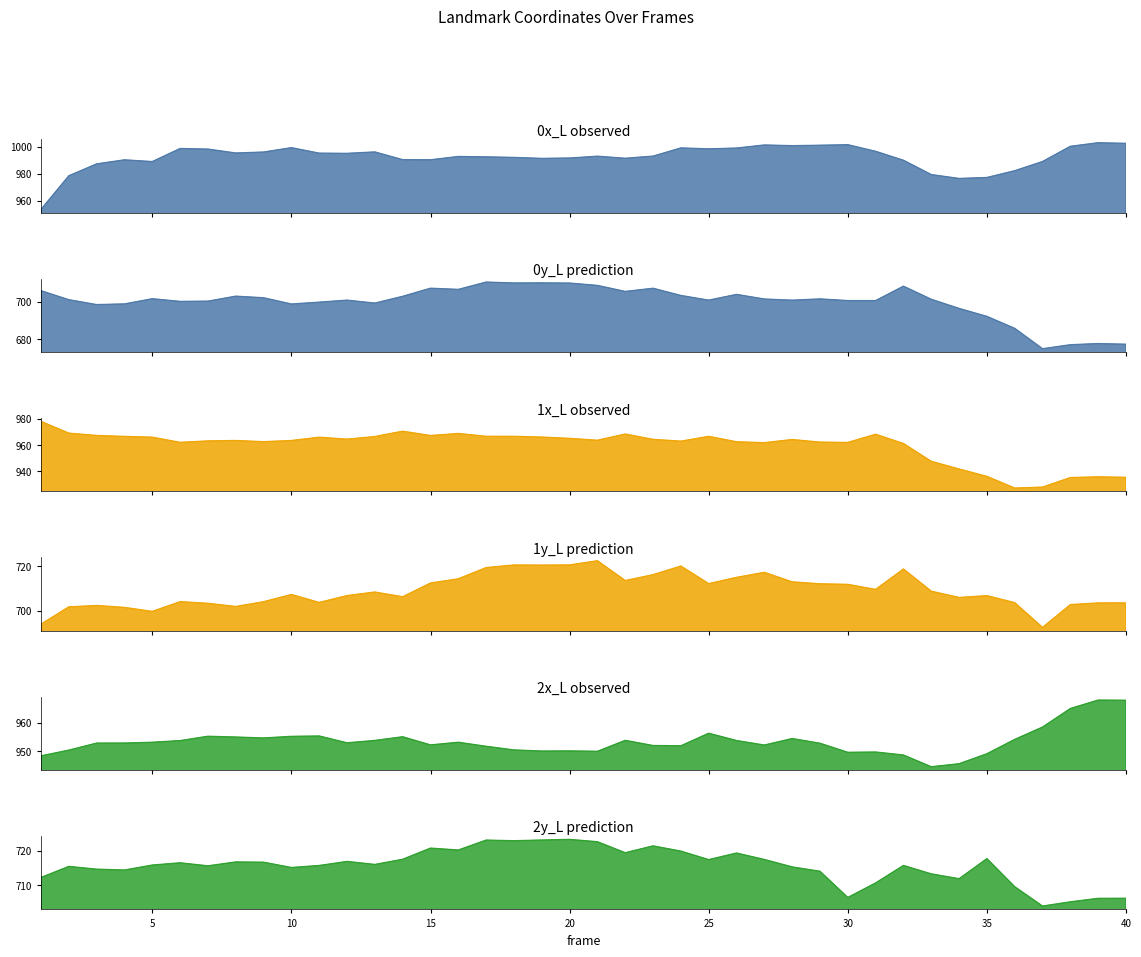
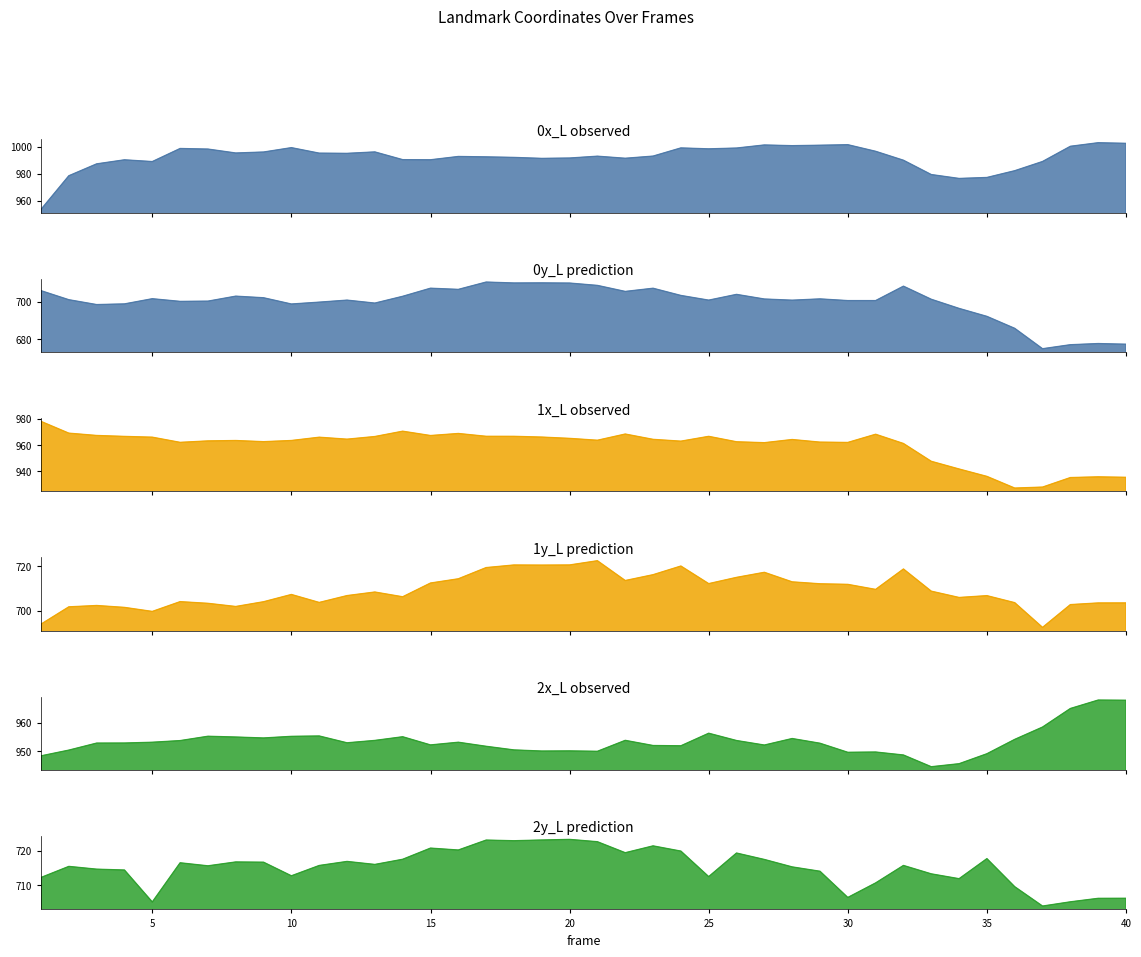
  {
    "2y_L prediction": {
-     "5": 716,
-     "10": 715,
+     "5": 705,
+     "10": 713,
      "15": 721,
      "20": 723,
-     "25": 717,
+     "25": 712,
      "30": 706,
      "35": 718,
      "40": 706
    }
  }
